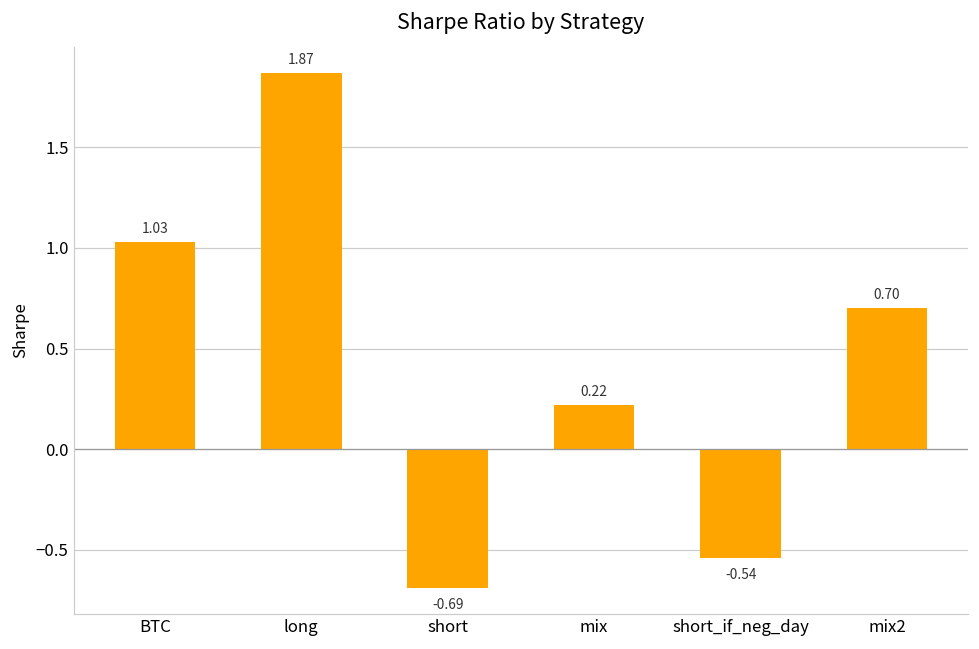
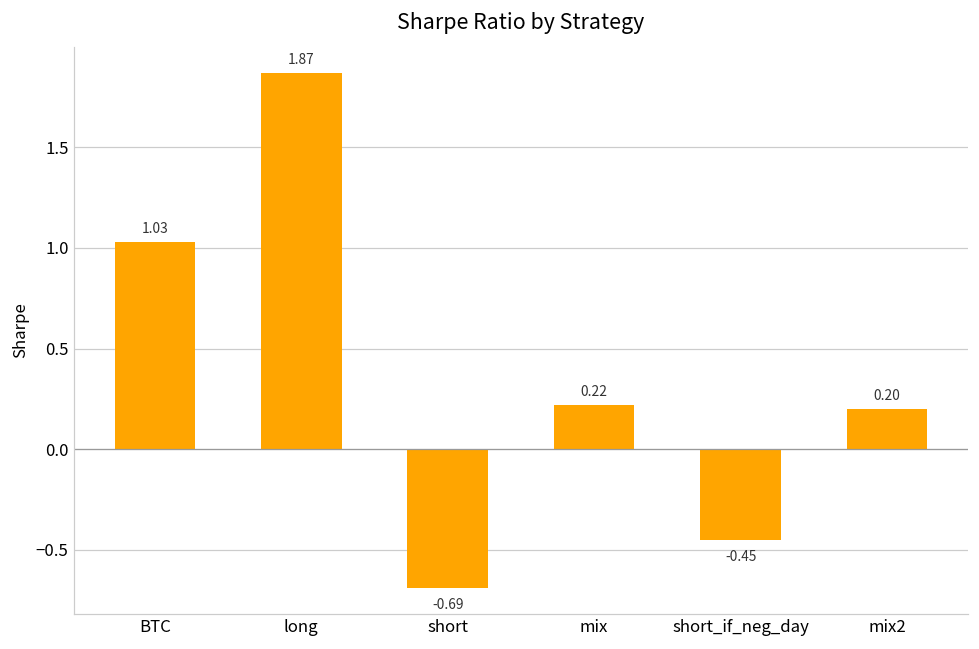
  {
    "BTC": 1.03,
    "long": 1.87,
    "short": -0.69,
    "mix": 0.22,
-   "short_if_neg_day": -0.54,
-   "mix2": 0.70
+   "short_if_neg_day": -0.45,
+   "mix2": 0.20
  }
